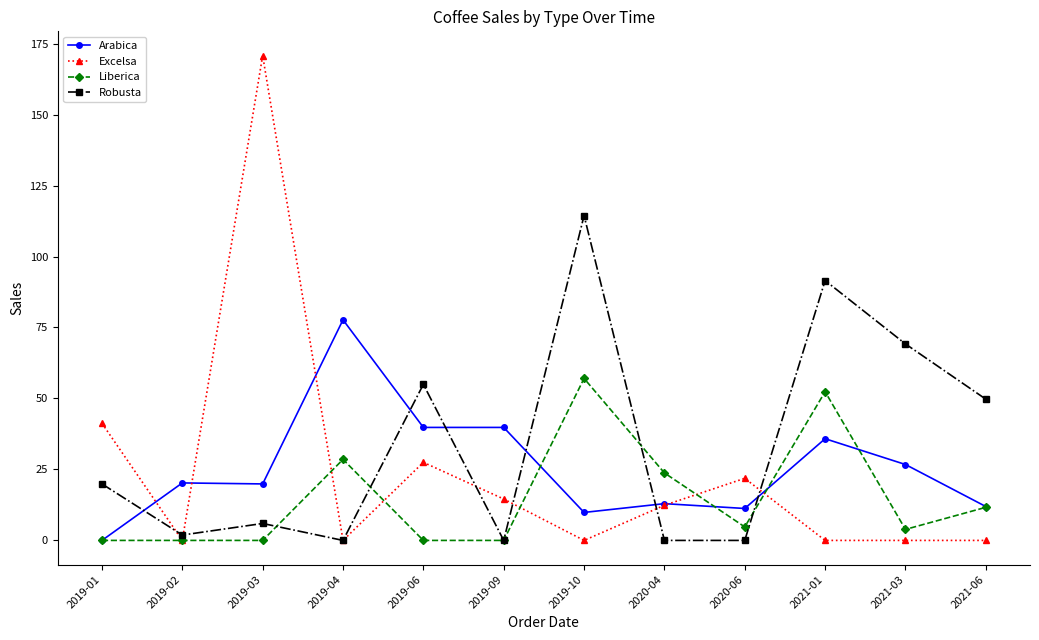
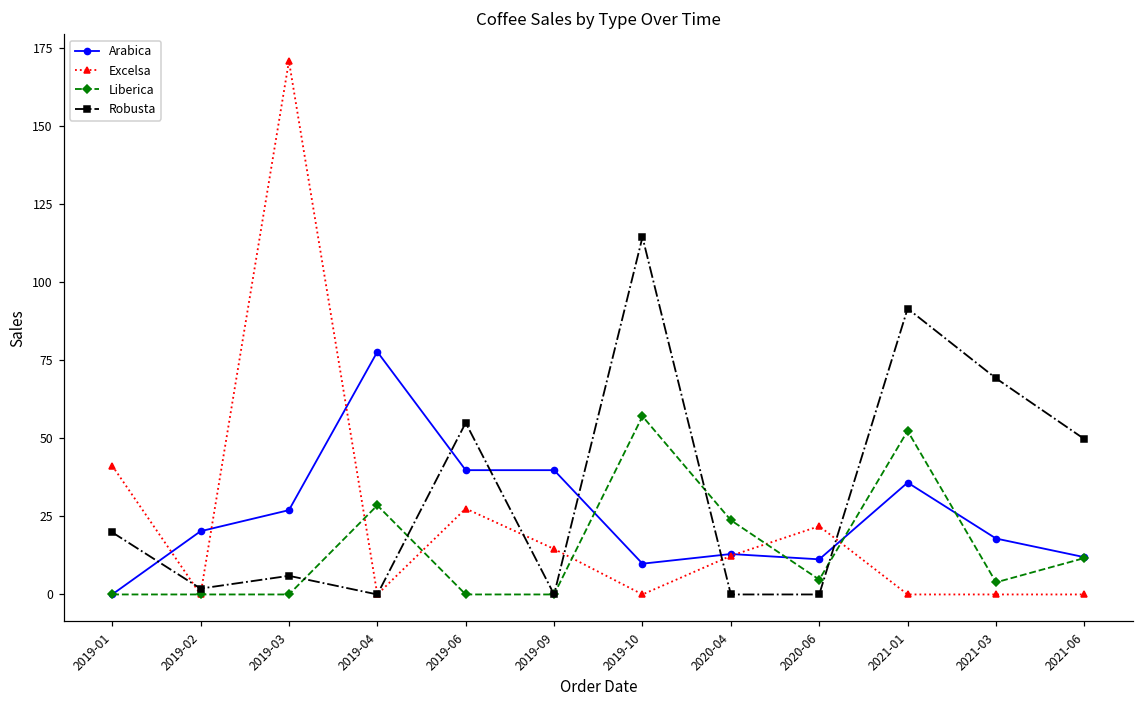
  {
    "Arabica": {
      "2019-02": 20,
-     "2019-03": 20,
+     "2019-03": 27,
      "2019-04": 78,
      "2019-06": 40,
      "2019-09": 40,
      "2019-10": 10,
      "2020-06": 11,
      "2021-01": 36,
-     "2021-03": 27
+     "2021-03": 18
    },
    "Excelsa": {
      "2019-01": 41,
      "2019-03": 171,
      "2019-06": 28,
      "2019-09": 15,
      "2019-10": 0,
      "2020-06": 22,
      "2021-01": 0,
      "2021-03": 0,
      "2021-06": 0
    },
    "Liberica": {
      "2019-03": 0,
      "2019-04": 29,
      "2019-06": 0,
      "2019-10": 57,
      "2020-04": 24,
      "2020-06": 5,
      "2021-01": 52,
      "2021-03": 4
    },
    "Robusta": {
      "2019-01": 20,
      "2019-02": 2,
      "2019-03": 6,
      "2019-06": 55,
      "2019-10": 114,
      "2020-04": 0,
      "2020-06": 0,
      "2021-01": 92,
      "2021-03": 69,
      "2021-06": 50
    }
  }
